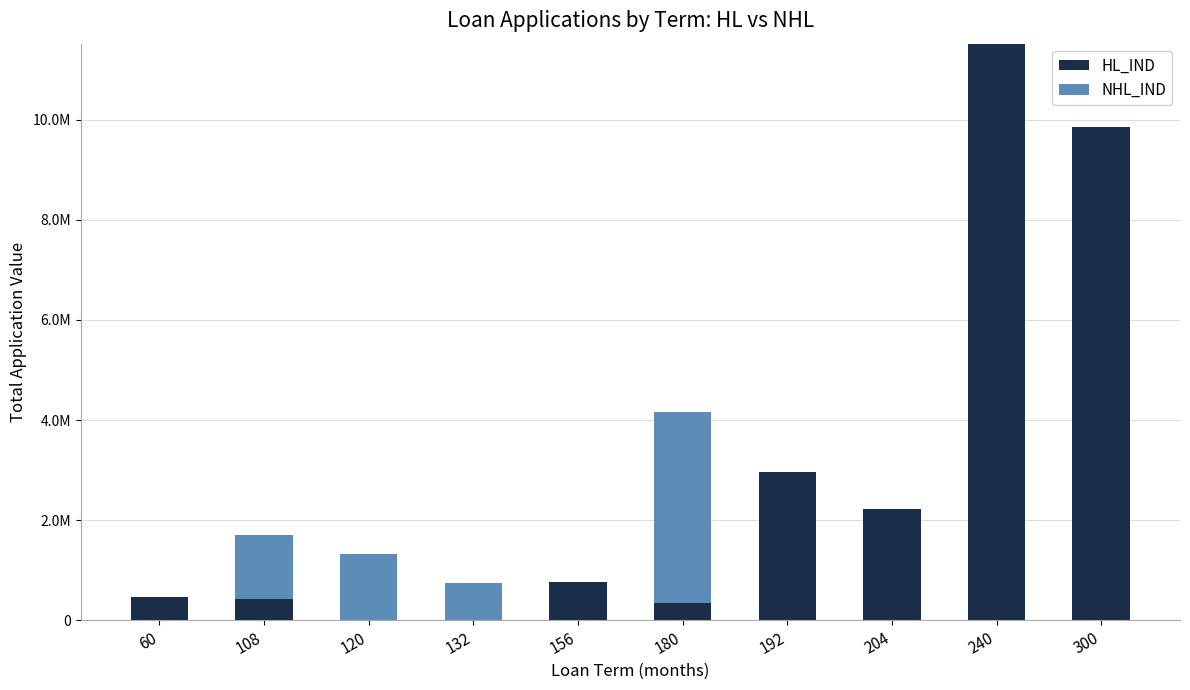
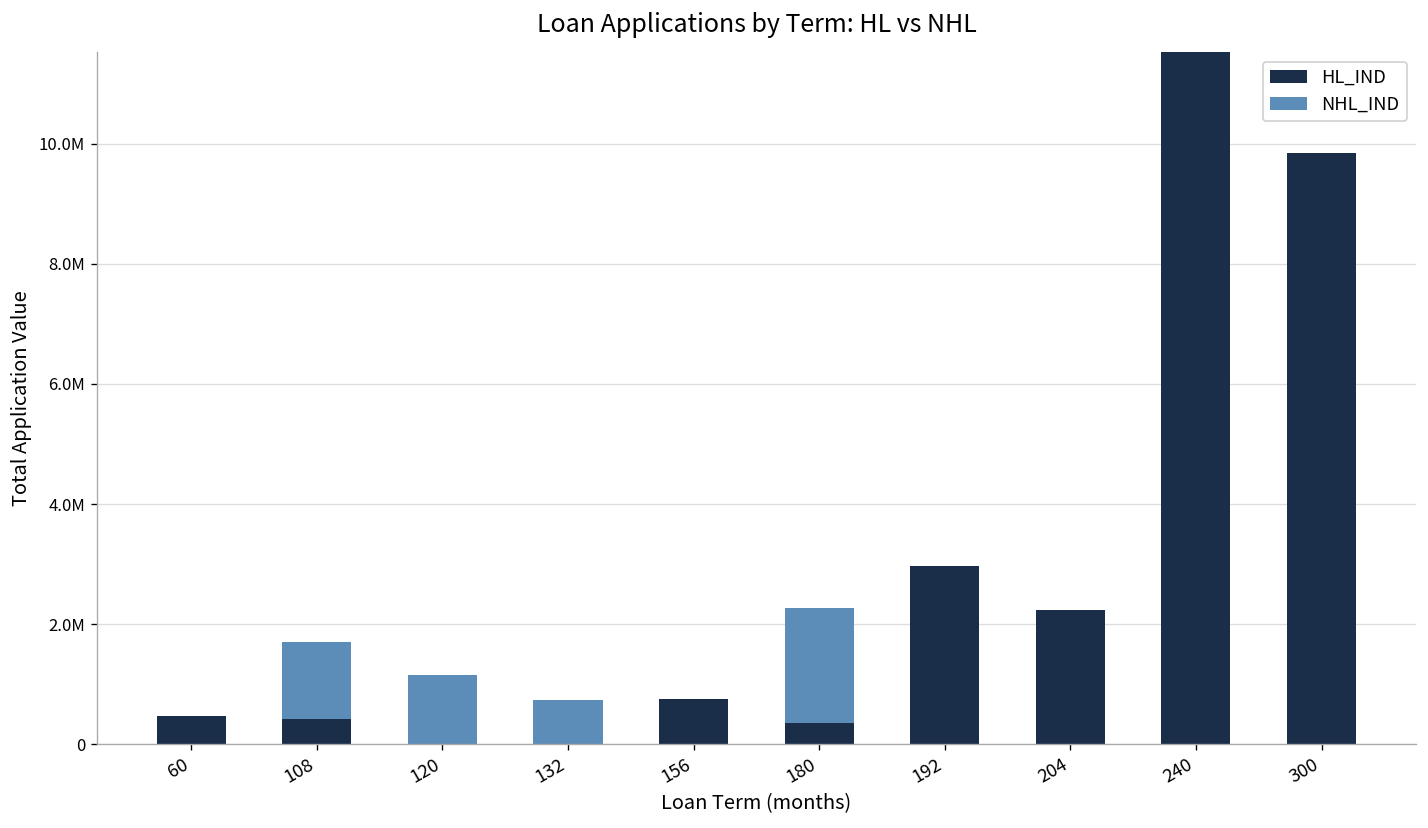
  {
    "HL_IND": {
      "60": 500000,
      "108": 400000,
      "120": 0,
      "132": 0,
      "156": 800000,
      "180": 400000,
      "192": 3000000,
      "204": 2200000,
      "240": 11500000,
      "300": 9900000
    },
    "NHL_IND": {
      "60": 0,
      "108": 1300000,
-     "120": 1300000,
+     "120": 1100000,
      "132": 700000,
      "156": 0,
-     "180": 3800000,
+     "180": 1900000,
      "192": 0,
      "204": 0,
      "240": 0,
      "300": 0
    }
  }
